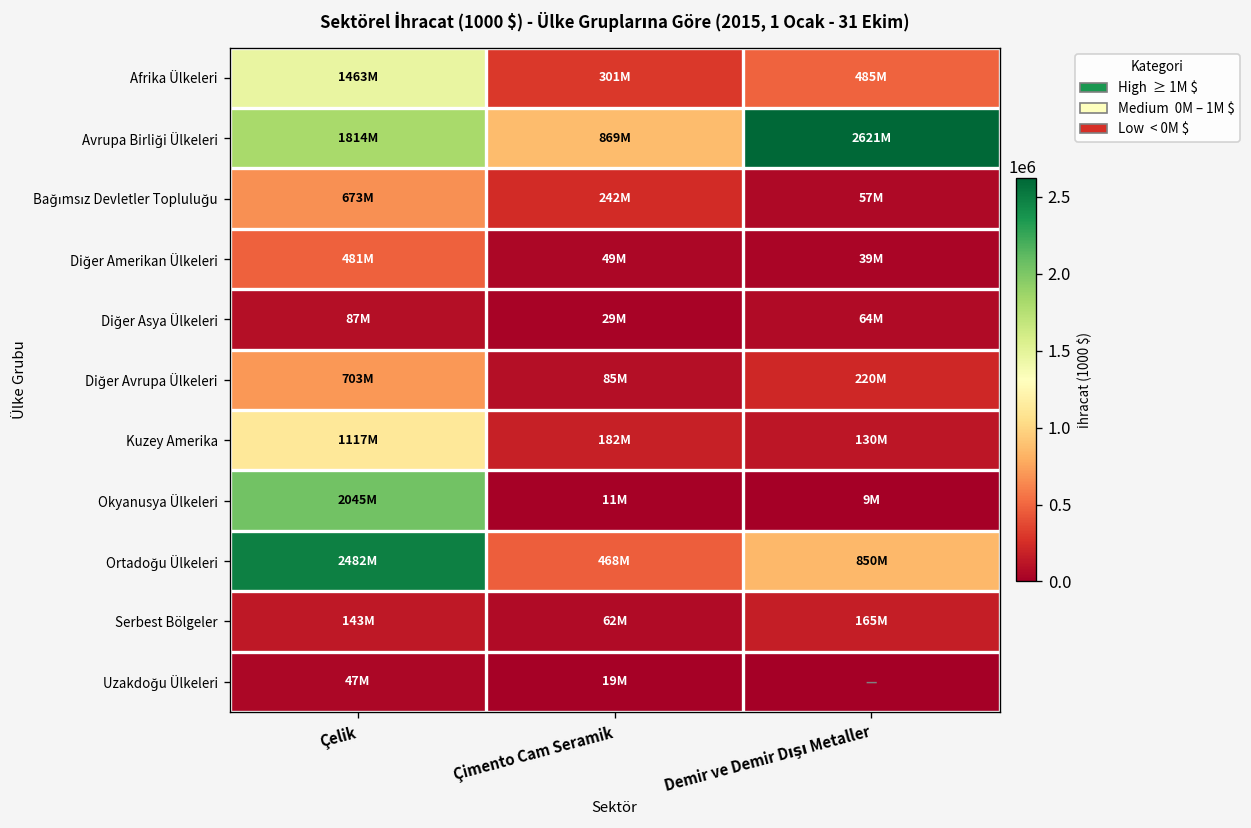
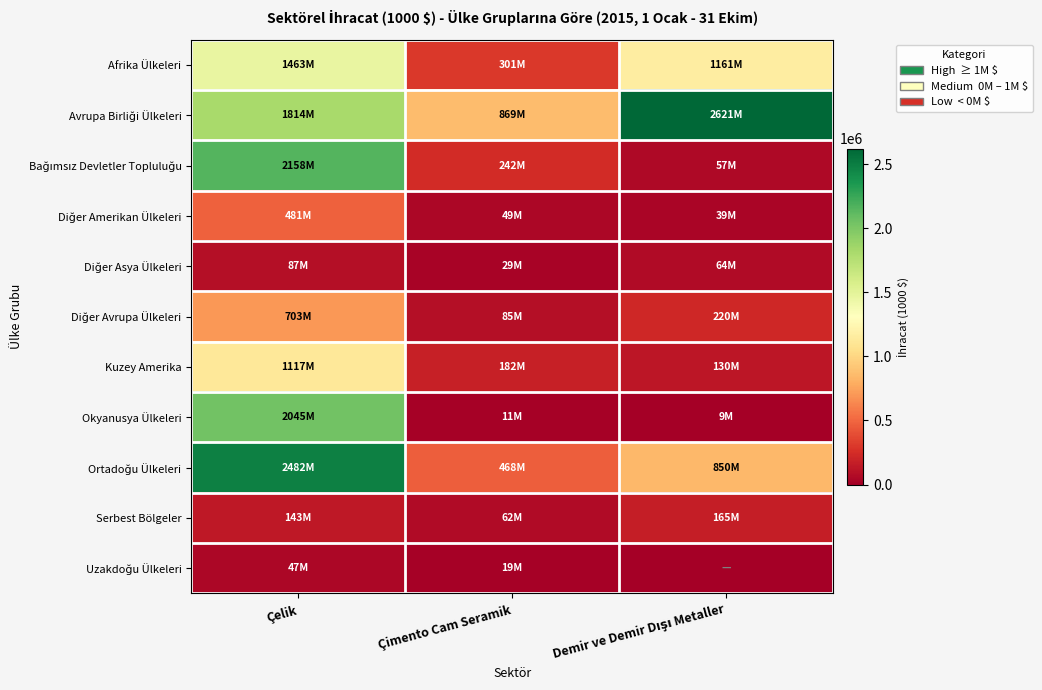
  {
    "Afrika Ülkeleri": {
      "Çelik": "1463M",
      "Çimento Cam Seramik": "301M",
-     "Demir ve Demir Dışı Metaller": "485M"
+     "Demir ve Demir Dışı Metaller": "1161M"
    },
    "Avrupa Birliği Ülkeleri": {
      "Çelik": "1814M",
      "Çimento Cam Seramik": "869M",
      "Demir ve Demir Dışı Metaller": "2621M"
    },
    "Bağımsız Devletler Topluluğu": {
-     "Çelik": "673M",
+     "Çelik": "2158M",
      "Çimento Cam Seramik": "242M",
      "Demir ve Demir Dışı Metaller": "57M"
    },
    "Diğer Amerikan Ülkeleri": {
      "Çelik": "481M",
      "Çimento Cam Seramik": "49M",
      "Demir ve Demir Dışı Metaller": "39M"
    },
    "Diğer Asya Ülkeleri": {
      "Çelik": "87M",
      "Çimento Cam Seramik": "29M",
      "Demir ve Demir Dışı Metaller": "64M"
    },
    "Diğer Avrupa Ülkeleri": {
      "Çelik": "703M",
      "Çimento Cam Seramik": "85M",
      "Demir ve Demir Dışı Metaller": "220M"
    },
    "Kuzey Amerika": {
      "Çelik": "1117M",
      "Çimento Cam Seramik": "182M",
      "Demir ve Demir Dışı Metaller": "130M"
    },
    "Okyanusya Ülkeleri": {
      "Çelik": "2045M",
      "Çimento Cam Seramik": "11M",
      "Demir ve Demir Dışı Metaller": "9M"
    },
    "Ortadoğu Ülkeleri": {
      "Çelik": "2482M",
      "Çimento Cam Seramik": "468M",
      "Demir ve Demir Dışı Metaller": "850M"
    },
    "Serbest Bölgeler": {
      "Çelik": "143M",
      "Çimento Cam Seramik": "62M",
      "Demir ve Demir Dışı Metaller": "165M"
    },
    "Uzakdoğu Ülkeleri": {
      "Çelik": "47M",
      "Çimento Cam Seramik": "19M"
    }
  }
